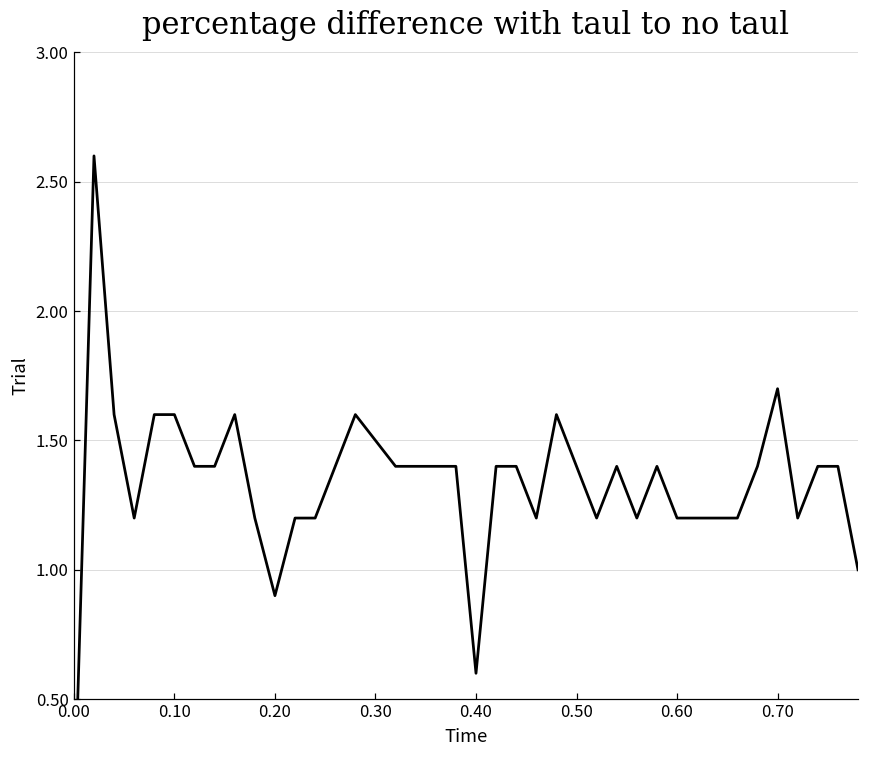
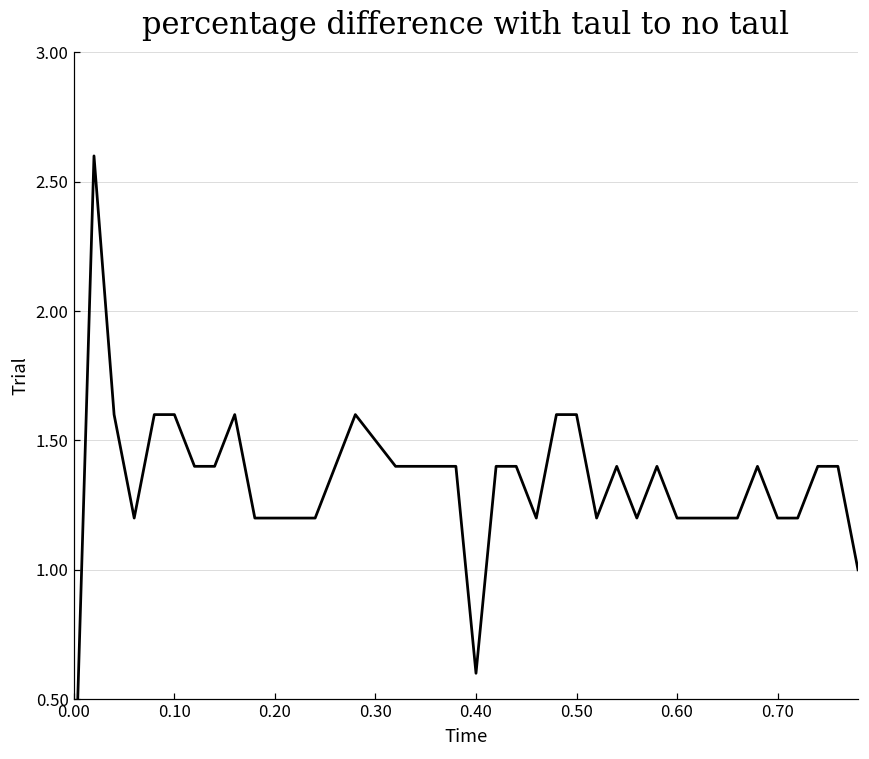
  {
    "0.10": 1.6,
-   "0.20": 0.9,
+   "0.20": 1.2,
    "0.30": 1.5,
    "0.40": 0.6,
-   "0.50": 1.4,
+   "0.50": 1.6,
    "0.60": 1.2,
-   "0.70": 1.7
+   "0.70": 1.2
  }
